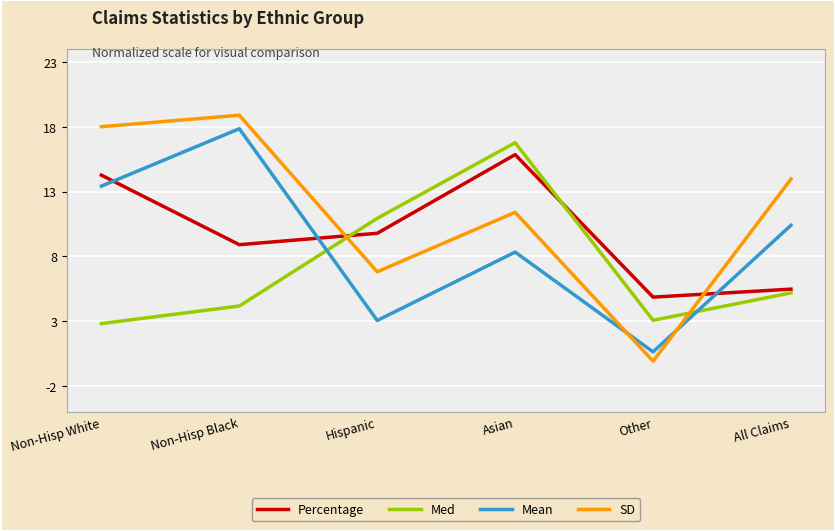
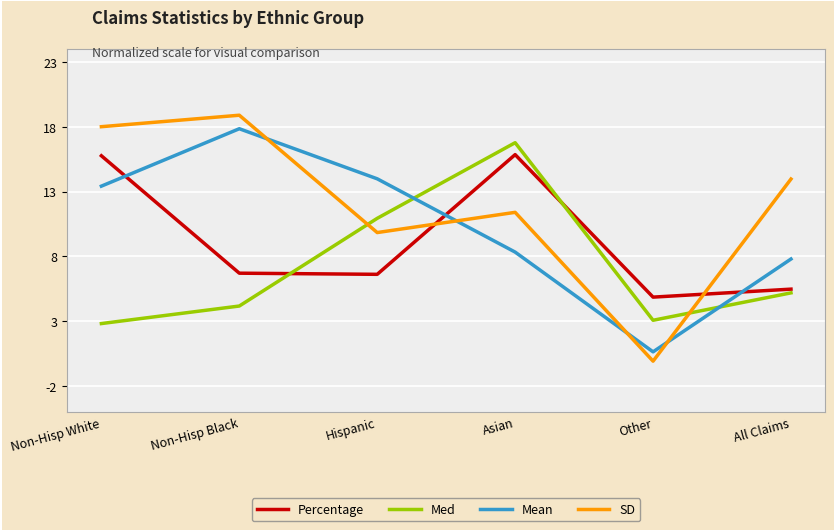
  {
    "Percentage": {
-     "Non-Hisp White": 14.3,
-     "Non-Hisp Black": 8.9,
-     "Hispanic": 9.8,
+     "Non-Hisp White": 15.8,
+     "Non-Hisp Black": 6.7,
+     "Hispanic": 6.6,
      "Asian": 15.9,
      "Other": 4.9,
      "All Claims": 5.5
    },
    "Med": {
      "Non-Hisp White": 2.8,
      "Non-Hisp Black": 4.2,
      "Hispanic": 10.9,
      "Asian": 16.8,
      "Other": 3.1,
      "All Claims": 5.2
    },
    "Mean": {
      "Non-Hisp White": 13.4,
      "Non-Hisp Black": 17.9,
-     "Hispanic": 3.1,
+     "Hispanic": 14.0,
      "Asian": 8.3,
      "Other": 0.6,
-     "All Claims": 10.4
+     "All Claims": 7.8
    },
    "SD": {
      "Non-Hisp White": 18.0,
      "Non-Hisp Black": 18.9,
-     "Hispanic": 6.8,
+     "Hispanic": 9.8,
      "Asian": 11.4,
      "Other": -0.1,
      "All Claims": 14.0
    }
  }
